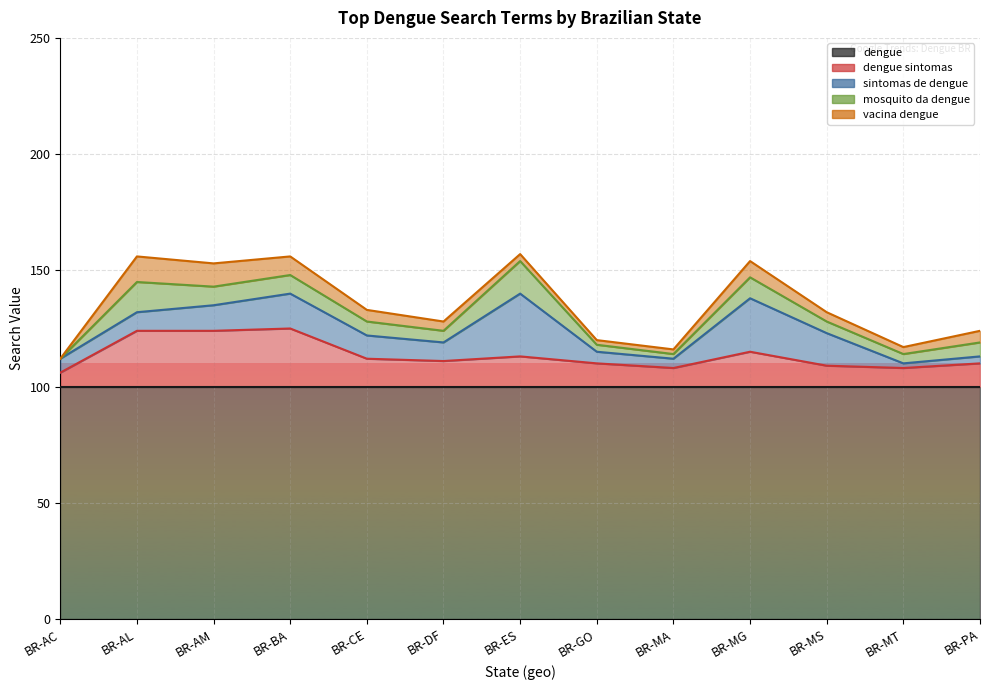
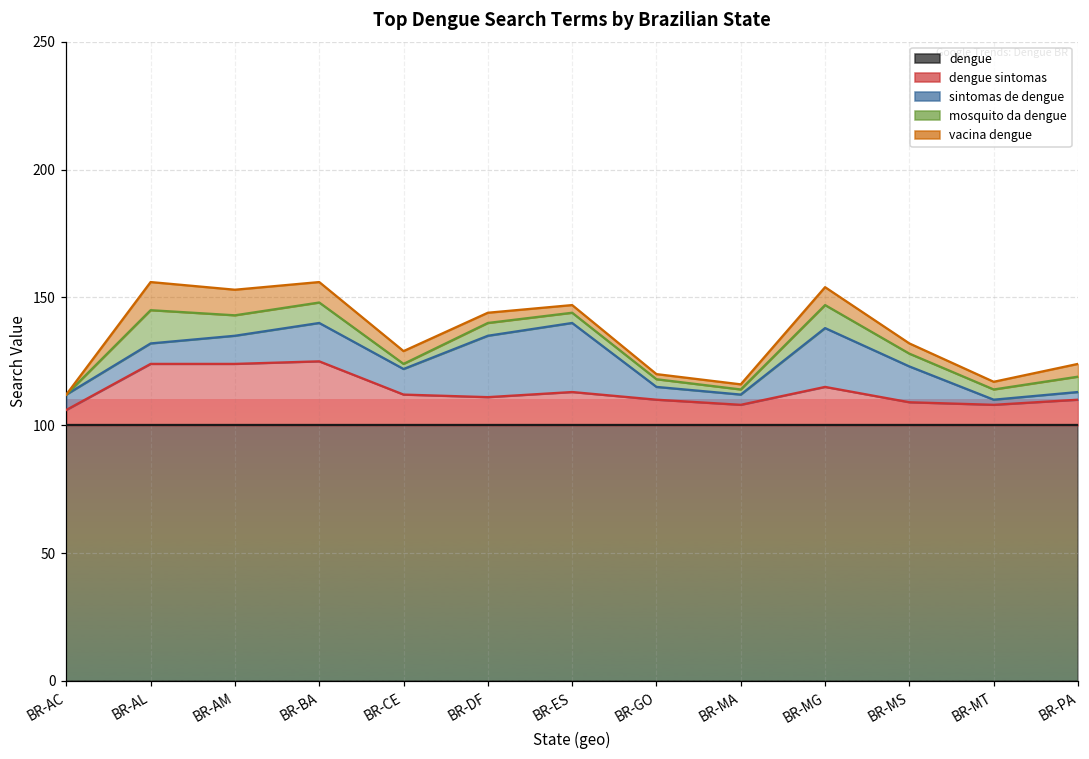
  {
    "dengue": {
      "BR-AC": 100,
      "BR-AL": 100,
      "BR-AM": 100,
      "BR-BA": 100,
      "BR-CE": 100,
      "BR-DF": 100,
      "BR-ES": 100,
      "BR-GO": 100,
      "BR-MA": 100,
      "BR-MG": 100,
      "BR-MS": 100,
      "BR-MT": 100,
      "BR-PA": 100
    },
    "sintomas de dengue": {
      "BR-AL": 8,
      "BR-AM": 11,
      "BR-BA": 15,
      "BR-CE": 10,
-     "BR-DF": 8,
+     "BR-DF": 24,
      "BR-ES": 27,
      "BR-GO": 5,
      "BR-MA": 4,
      "BR-MG": 23,
      "BR-MS": 14,
      "BR-MT": 2,
      "BR-PA": 3
    },
    "mosquito da dengue": {
      "BR-AL": 13,
      "BR-AM": 8,
      "BR-BA": 8,
-     "BR-CE": 6,
+     "BR-CE": 2,
      "BR-DF": 5,
-     "BR-ES": 14,
+     "BR-ES": 4,
      "BR-GO": 3,
      "BR-MA": 2,
      "BR-MG": 9,
      "BR-MS": 5,
      "BR-MT": 4,
      "BR-PA": 6
    }
  }
